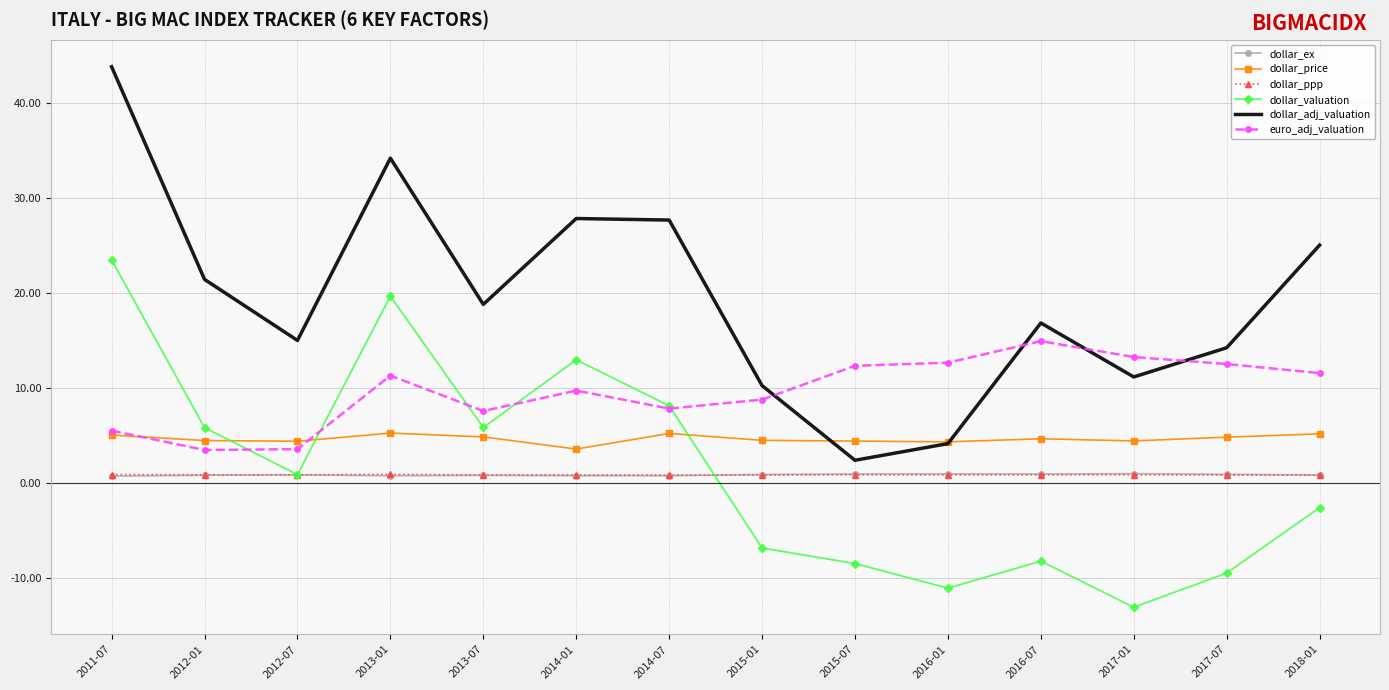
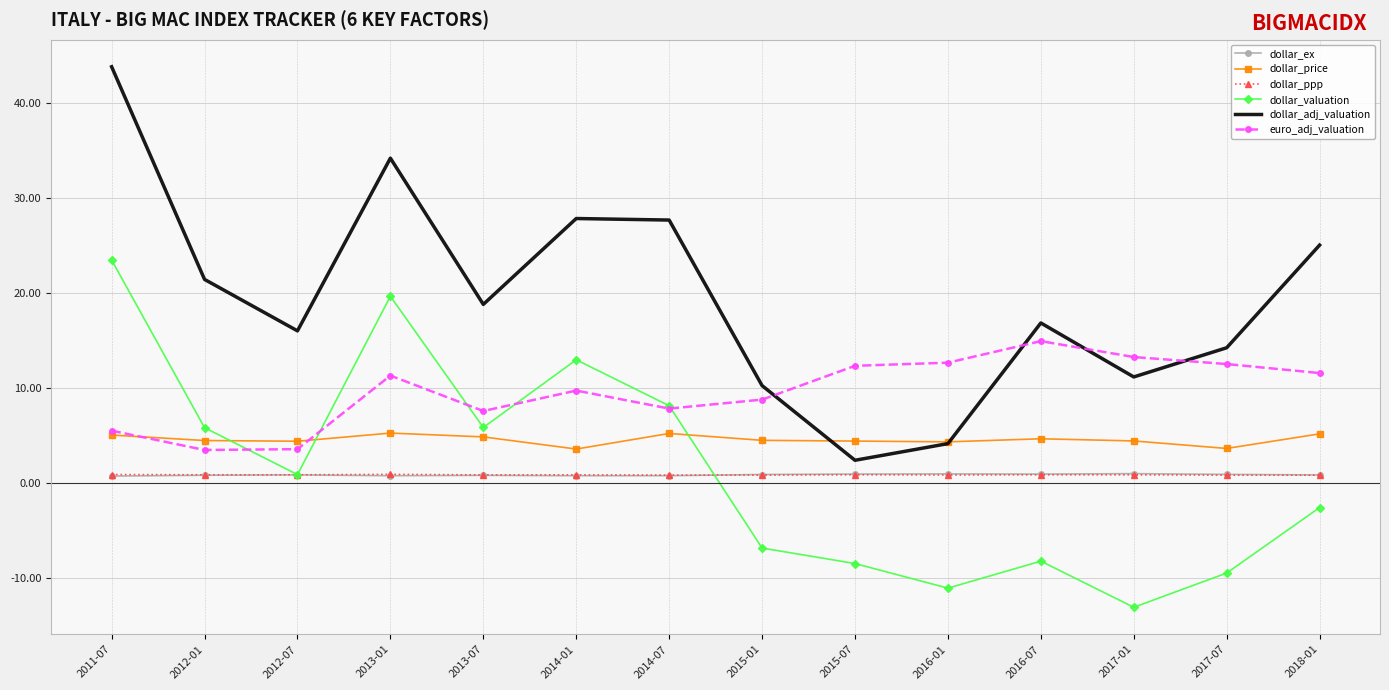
  {
    "dollar_price": {
      "2011-07": 5,
      "2012-01": 4,
      "2012-07": 4,
      "2013-01": 5,
      "2013-07": 5,
      "2014-01": 4,
      "2014-07": 5,
      "2015-01": 4,
      "2015-07": 4,
      "2016-07": 5,
      "2017-01": 4,
-     "2017-07": 5,
+     "2017-07": 4,
      "2018-01": 5
    },
    "dollar_valuation": {
      "2011-07": 23,
      "2012-01": 6,
      "2013-01": 20,
      "2013-07": 6,
      "2014-01": 13,
      "2014-07": 8,
      "2015-01": -7,
      "2015-07": -9,
      "2016-01": -11,
      "2016-07": -8,
      "2017-01": -13,
      "2017-07": -10,
      "2018-01": -3
    },
    "dollar_adj_valuation": {
      "2011-07": 44,
      "2012-01": 21,
-     "2012-07": 15,
+     "2012-07": 16,
      "2013-01": 34,
      "2013-07": 19,
      "2014-01": 28,
      "2014-07": 28,
      "2015-01": 10,
      "2015-07": 2,
      "2016-07": 17,
      "2017-01": 11,
      "2017-07": 14,
      "2018-01": 25
    },
    "euro_adj_valuation": {
      "2011-07": 5,
      "2012-01": 3,
      "2012-07": 4,
      "2013-01": 11,
      "2013-07": 8,
      "2014-01": 10,
      "2014-07": 8,
      "2015-01": 9,
      "2015-07": 12,
      "2016-01": 13,
      "2016-07": 15,
      "2017-01": 13,
      "2017-07": 12,
      "2018-01": 12
    }
  }
